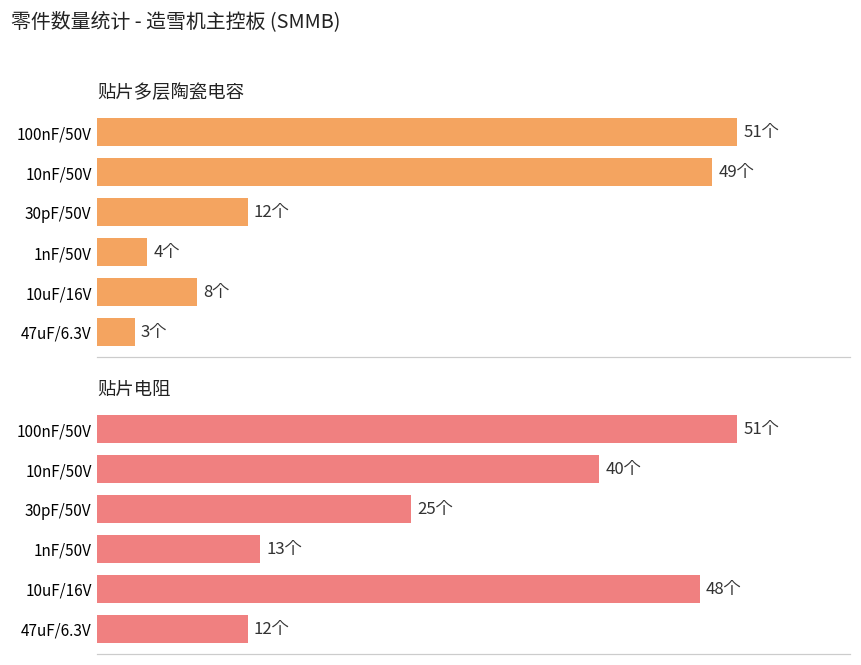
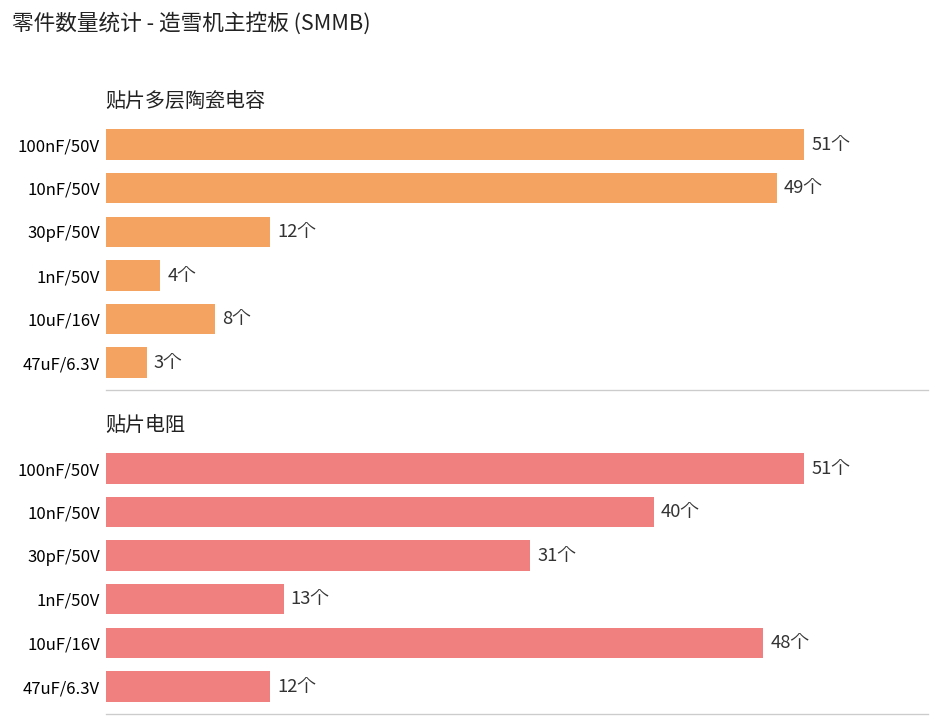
  {
    "贴片多层陶瓷电容": {
      "100nF/50V": "51个",
      "10nF/50V": "49个",
      "30pF/50V": "12个",
      "1nF/50V": "4个",
      "10uF/16V": "8个",
      "47uF/6.3V": "3个"
    },
    "贴片电阻": {
      "100nF/50V": "51个",
      "10nF/50V": "40个",
-     "30pF/50V": "25个",
+     "30pF/50V": "31个",
      "1nF/50V": "13个",
      "10uF/16V": "48个",
      "47uF/6.3V": "12个"
    }
  }
